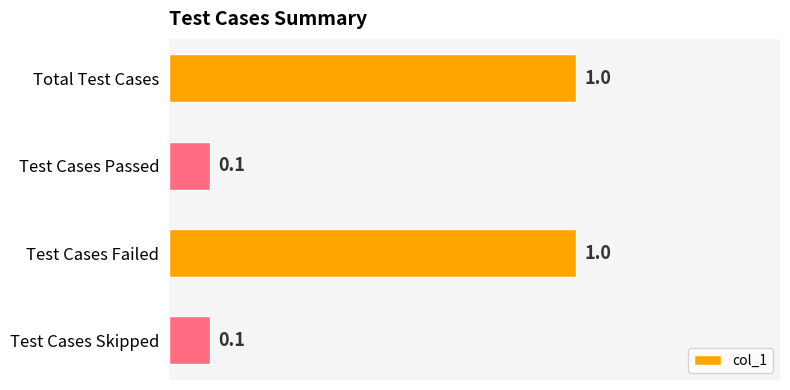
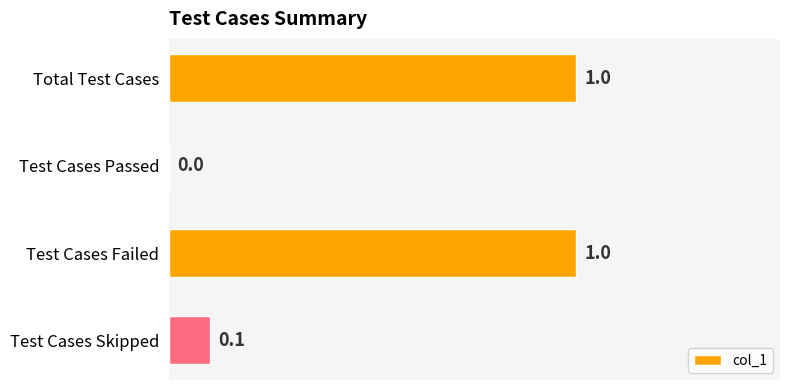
  {
    "Total Test Cases": 1.0,
-   "Test Cases Passed": 0.1,
+   "Test Cases Passed": 0.0,
    "Test Cases Failed": 1.0,
    "Test Cases Skipped": 0.1
  }
